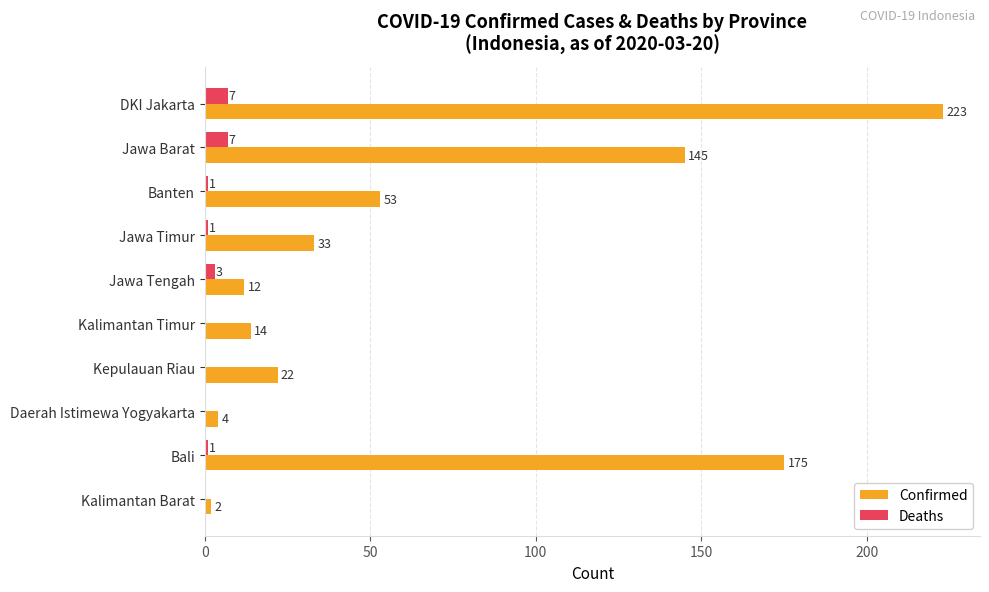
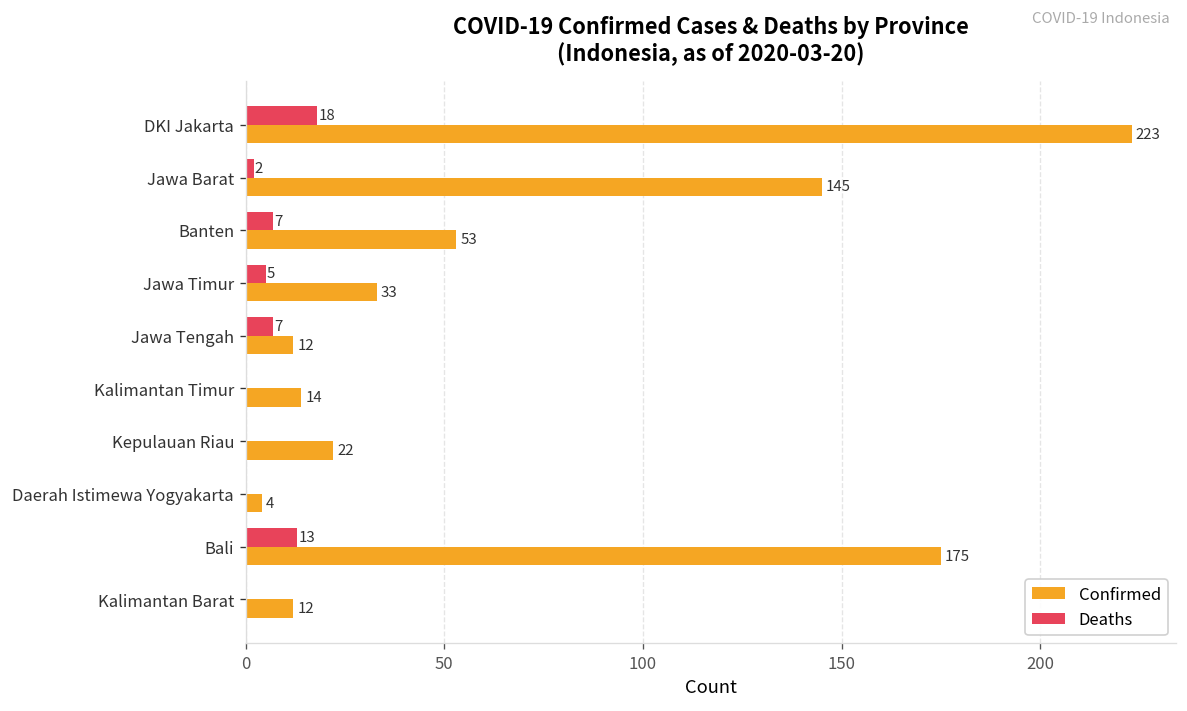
  {
    "Confirmed": {
      "DKI Jakarta": 223,
      "Jawa Barat": 145,
      "Banten": 53,
      "Jawa Timur": 33,
      "Jawa Tengah": 12,
      "Kalimantan Timur": 14,
      "Kepulauan Riau": 22,
      "Daerah Istimewa Yogyakarta": 4,
      "Bali": 175,
-     "Kalimantan Barat": 2
+     "Kalimantan Barat": 12
    },
    "Deaths": {
-     "DKI Jakarta": 7,
-     "Jawa Barat": 7,
-     "Banten": 1,
-     "Jawa Timur": 1,
-     "Jawa Tengah": 3,
-     "Bali": 1
+     "DKI Jakarta": 18,
+     "Jawa Barat": 2,
+     "Banten": 7,
+     "Jawa Timur": 5,
+     "Jawa Tengah": 7,
+     "Bali": 13
    }
  }
